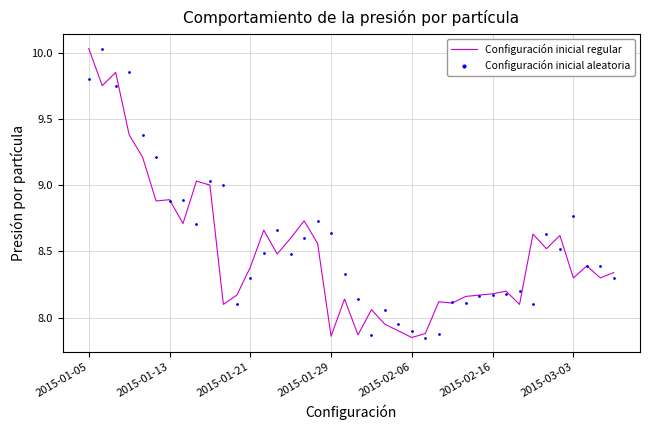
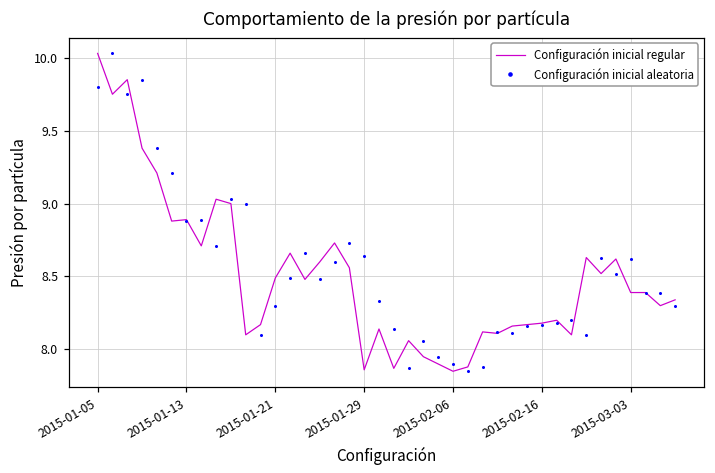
  {
    "Configuración inicial regular": {
      "2015-01-05": 10.03,
-     "2015-01-21": 8.38,
+     "2015-01-21": 8.49,
      "2015-01-29": 7.86,
      "2015-02-06": 7.85,
-     "2015-03-03": 8.30
+     "2015-03-03": 8.39
    },
    "Configuración inicial aleatoria": {
      "2015-01-05": 9.80,
      "2015-01-21": 8.30,
      "2015-01-29": 8.64,
      "2015-02-06": 7.90,
-     "2015-03-03": 8.77
+     "2015-03-03": 8.62
    }
  }
